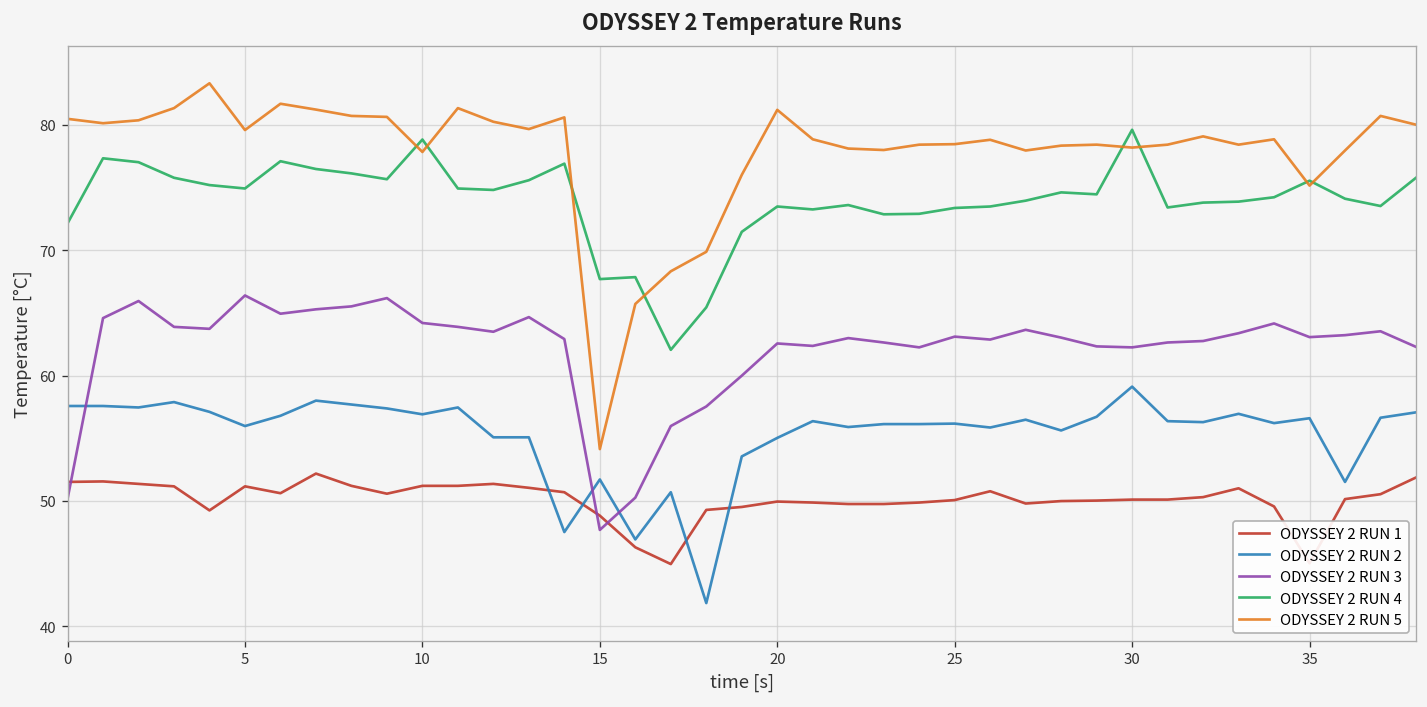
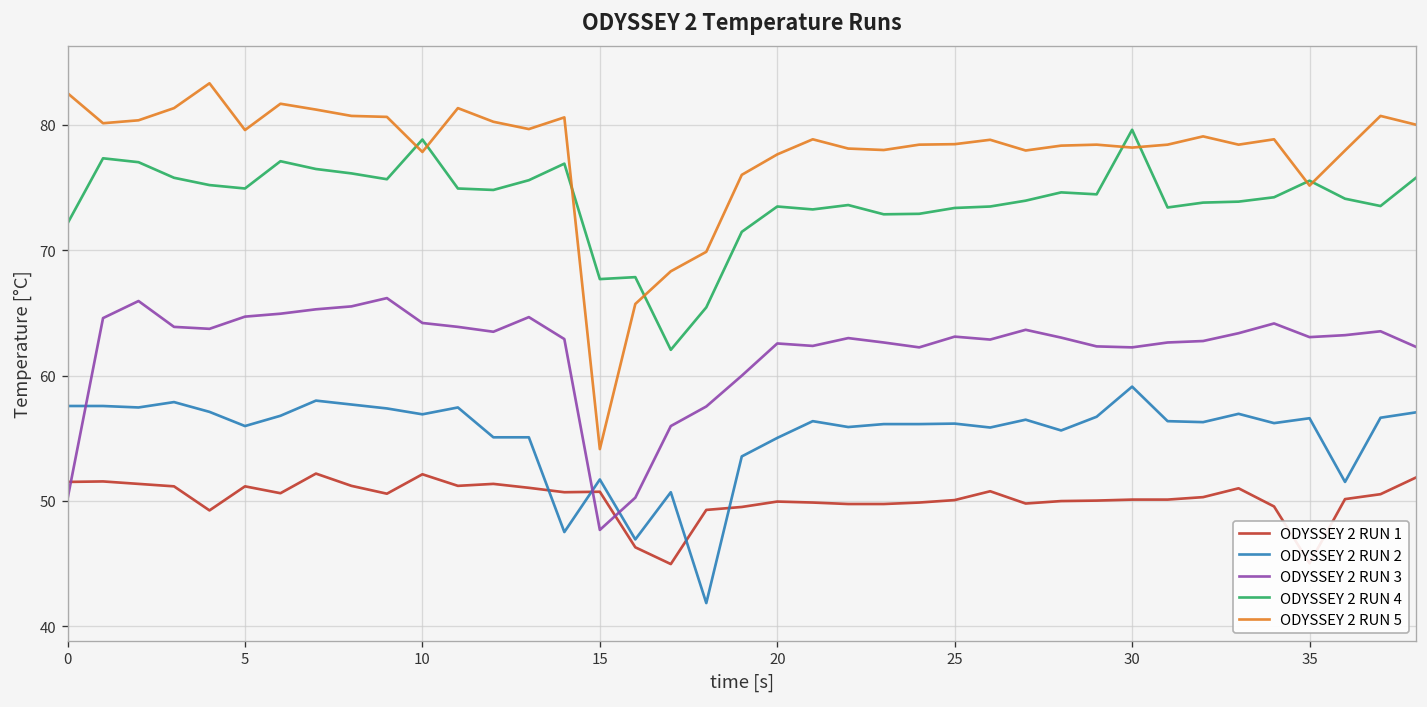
  {
    "ODYSSEY 2 RUN 1": {
      "0": 51.5,
      "5": 51.2,
-     "10": 51.2,
-     "15": 48.8,
+     "10": 52.1,
+     "15": 50.7,
      "20": 49.9,
      "25": 50.1,
      "30": 50.1
    },
    "ODYSSEY 2 RUN 2": {
      "0": 57.6,
      "5": 56.0,
      "10": 56.9,
      "15": 51.7,
      "20": 55.0,
      "25": 56.2,
      "30": 59.1,
      "35": 56.6
    },
    "ODYSSEY 2 RUN 3": {
      "0": 50.2,
-     "5": 66.4,
+     "5": 64.7,
      "10": 64.2,
      "15": 47.7,
      "20": 62.6,
      "25": 63.1,
      "30": 62.2,
      "35": 63.1
    },
    "ODYSSEY 2 RUN 4": {
      "0": 72.1,
      "5": 74.9,
      "10": 78.8,
      "15": 67.7,
      "20": 73.5,
      "25": 73.4,
      "30": 79.6,
      "35": 75.5
    },
    "ODYSSEY 2 RUN 5": {
-     "0": 80.5,
+     "0": 82.5,
      "5": 79.6,
      "10": 77.8,
      "15": 54.1,
-     "20": 81.2,
+     "20": 77.6,
      "25": 78.5,
      "30": 78.2,
      "35": 75.2
    }
  }
